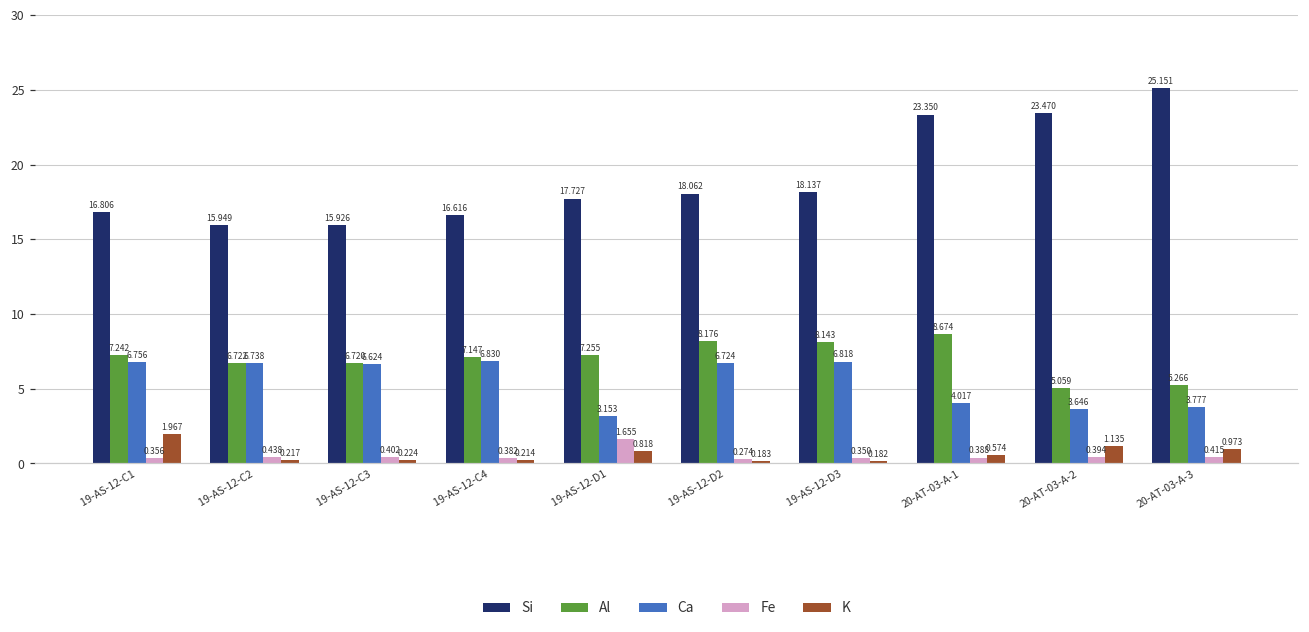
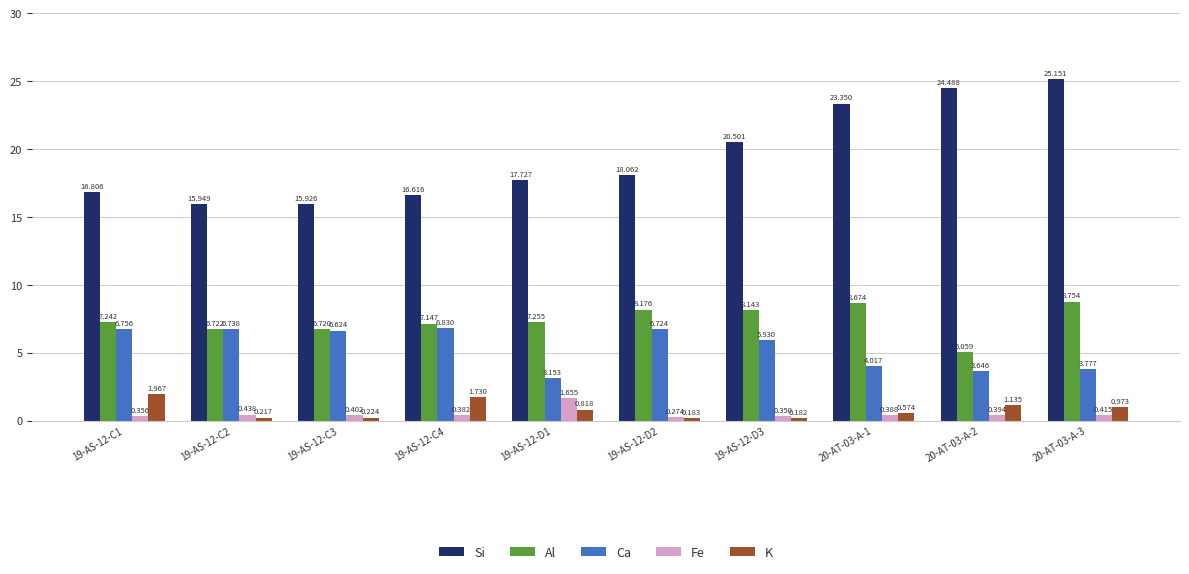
  {
    "Si": {
      "19-AS-12-C1": 16.806,
      "19-AS-12-C2": 15.949,
      "19-AS-12-C3": 15.926,
      "19-AS-12-C4": 16.616,
      "19-AS-12-D1": 17.727,
      "19-AS-12-D2": 18.062,
-     "19-AS-12-D3": 18.137,
+     "19-AS-12-D3": 20.501,
      "20-AT-03-A-1": 23.350,
-     "20-AT-03-A-2": 23.470,
+     "20-AT-03-A-2": 24.488,
      "20-AT-03-A-3": 25.151
    },
    "Al": {
      "19-AS-12-C1": 7.242,
      "19-AS-12-C3": 6.720,
      "19-AS-12-C4": 7.147,
      "19-AS-12-D1": 7.255,
      "19-AS-12-D2": 8.176,
      "19-AS-12-D3": 8.143,
      "20-AT-03-A-1": 8.674,
      "20-AT-03-A-2": 5.059,
-     "20-AT-03-A-3": 5.266
+     "20-AT-03-A-3": 8.754
    },
    "Ca": {
      "19-AS-12-C1": 6.756,
      "19-AS-12-C3": 6.624,
      "19-AS-12-C4": 6.830,
      "19-AS-12-D1": 3.153,
      "19-AS-12-D2": 6.724,
-     "19-AS-12-D3": 6.818,
+     "19-AS-12-D3": 5.930,
      "20-AT-03-A-1": 4.017,
      "20-AT-03-A-2": 3.646,
      "20-AT-03-A-3": 3.777
    },
    "Fe": {
      "19-AS-12-C1": 0.356,
      "19-AS-12-C2": 0.438,
      "19-AS-12-C3": 0.402,
      "19-AS-12-C4": 0.382,
      "19-AS-12-D1": 1.655,
      "19-AS-12-D2": 0.274,
      "19-AS-12-D3": 0.350,
      "20-AT-03-A-1": 0.388,
      "20-AT-03-A-2": 0.394,
      "20-AT-03-A-3": 0.415
    },
    "K": {
      "19-AS-12-C1": 1.967,
      "19-AS-12-C2": 0.217,
      "19-AS-12-C3": 0.224,
-     "19-AS-12-C4": 0.214,
+     "19-AS-12-C4": 1.730,
      "19-AS-12-D1": 0.818,
      "19-AS-12-D2": 0.183,
      "19-AS-12-D3": 0.182,
      "20-AT-03-A-1": 0.574,
      "20-AT-03-A-2": 1.135,
      "20-AT-03-A-3": 0.973
    }
  }
